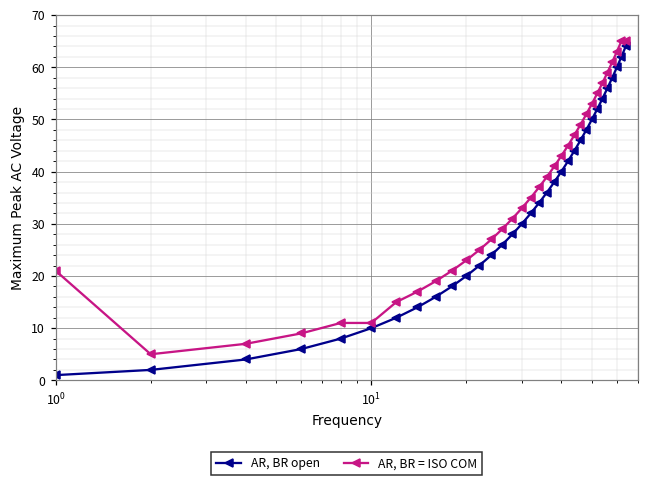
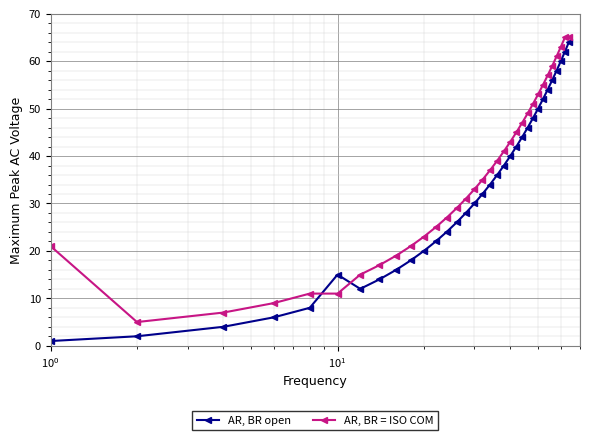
  {
    "AR, BR open": {
      "10^0": 1,
-     "10^1": 10
+     "10^1": 15
    },
    "AR, BR = ISO COM": {
      "10^0": 21,
      "10^1": 11
    }
  }
